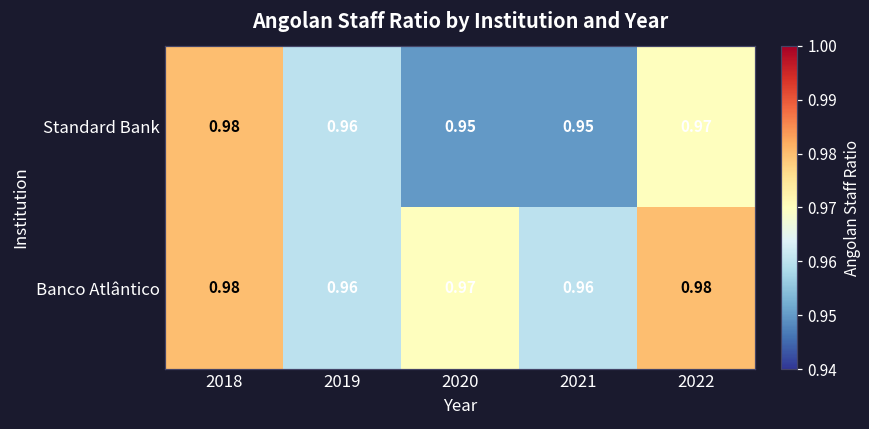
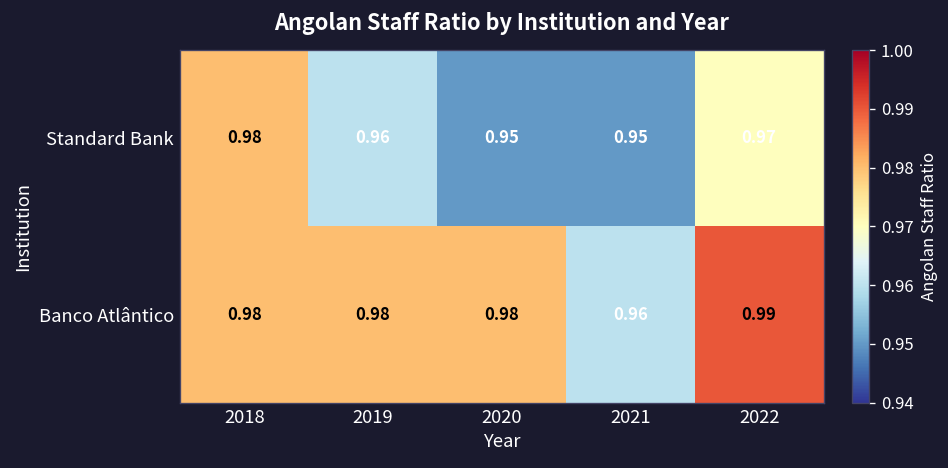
  {
    "Standard Bank": {
      "2018": 0.98,
      "2019": 0.96,
      "2020": 0.95,
      "2021": 0.95,
      "2022": 0.97
    },
    "Banco Atlântico": {
      "2018": 0.98,
-     "2019": 0.96,
-     "2020": 0.97,
+     "2019": 0.98,
+     "2020": 0.98,
      "2021": 0.96,
-     "2022": 0.98
+     "2022": 0.99
    }
  }
